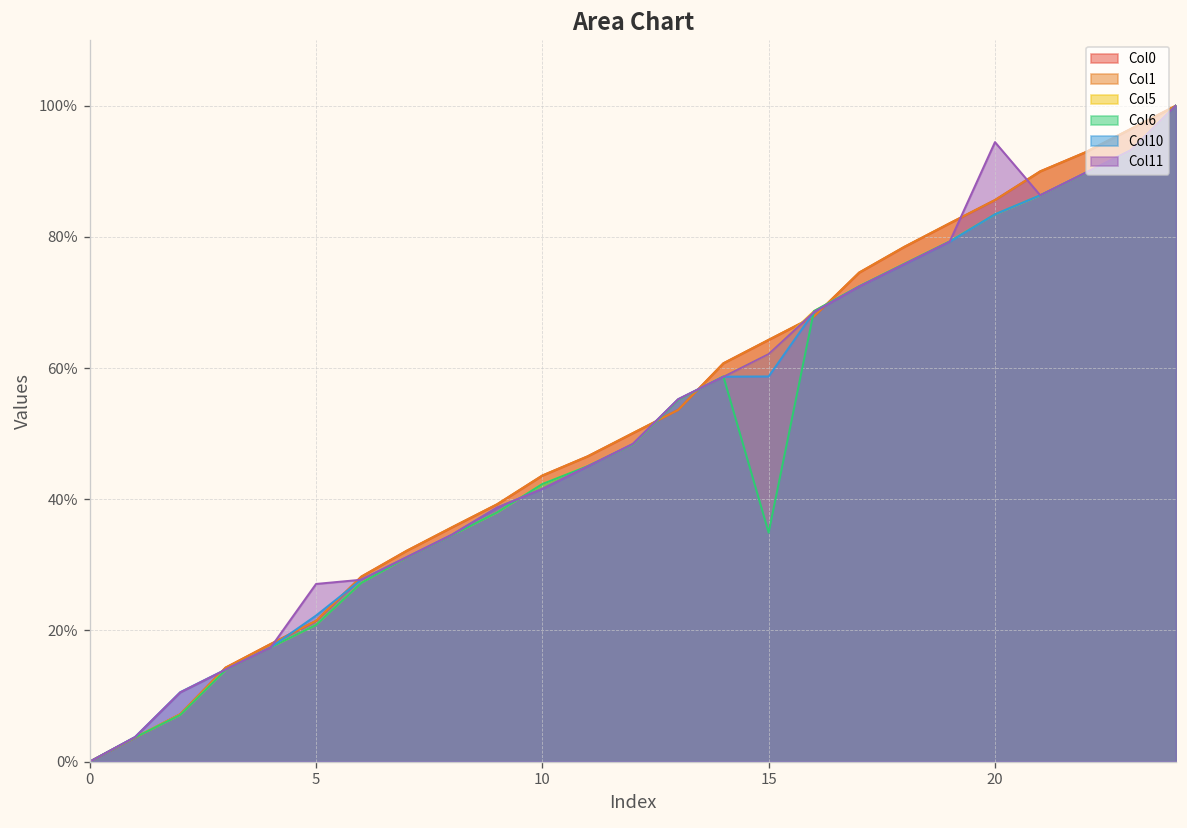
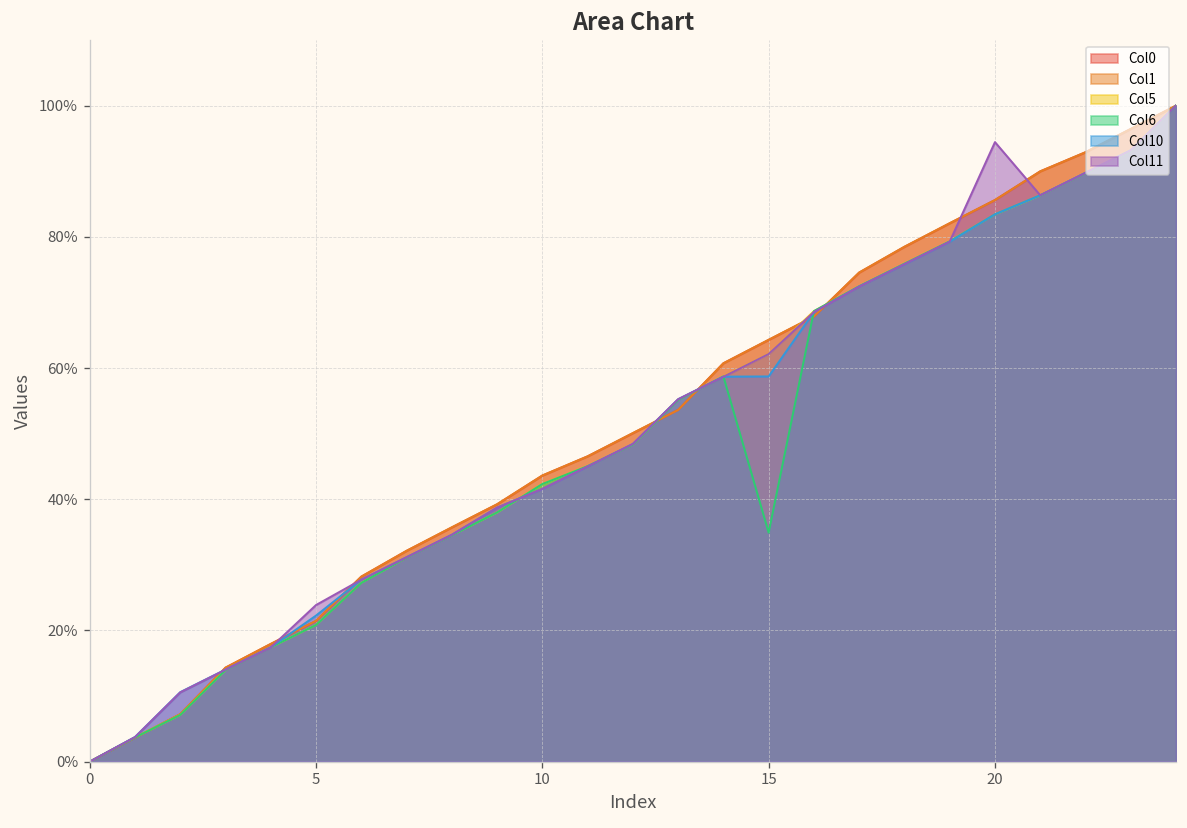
  {
    "Col6": {
      "15": "35%"
    },
    "Col10": {
      "5": "22%",
      "15": "59%"
    },
    "Col11": {
-     "5": "27%",
+     "5": "24%",
      "20": "94%"
    }
  }
